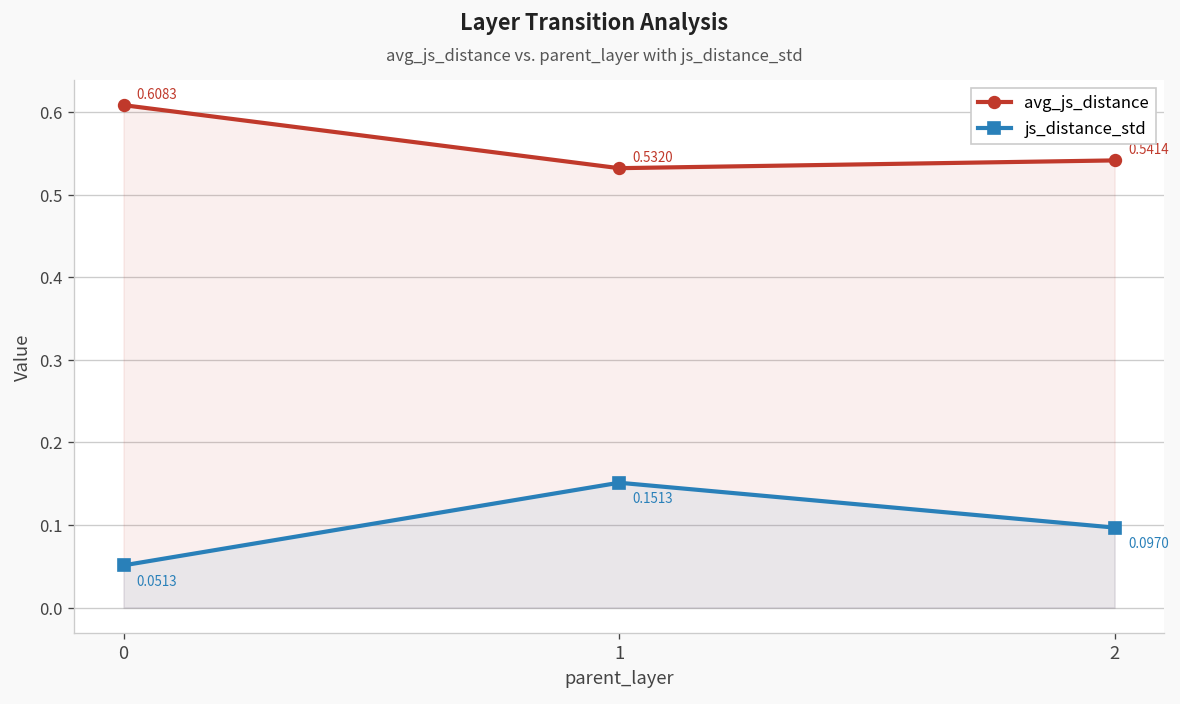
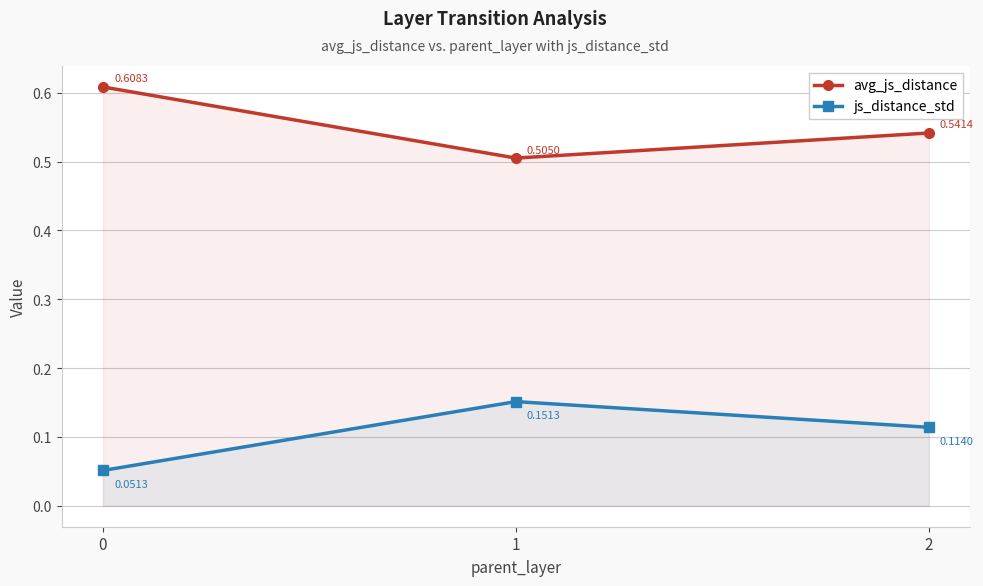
  {
    "avg_js_distance": {
      "0": 0.6083,
-     "1": 0.5320,
+     "1": 0.5050,
      "2": 0.5414
    },
    "js_distance_std": {
      "0": 0.0513,
      "1": 0.1513,
-     "2": 0.0970
+     "2": 0.1140
    }
  }
